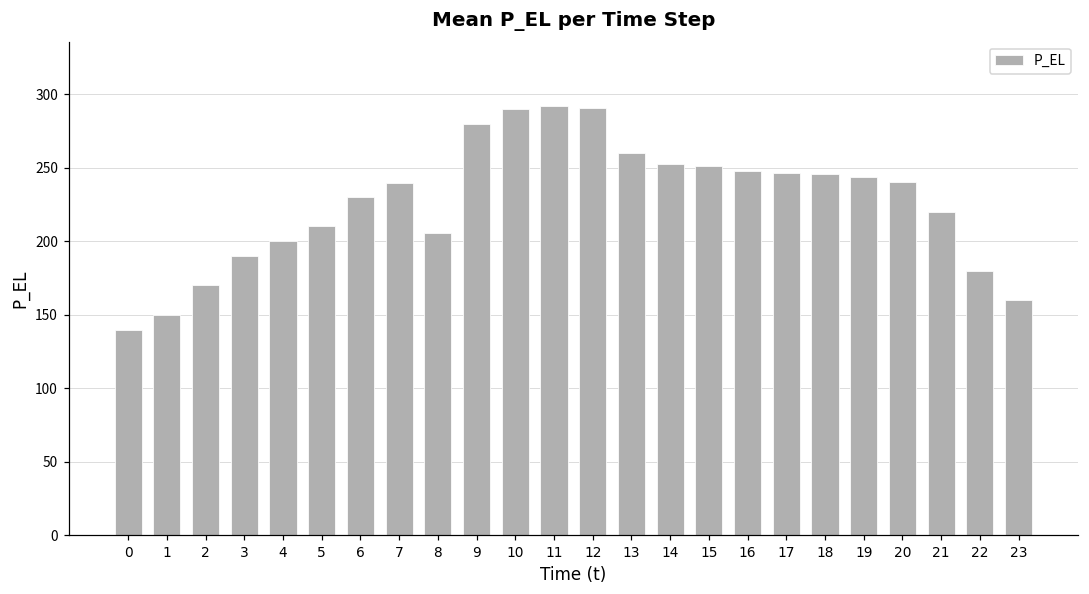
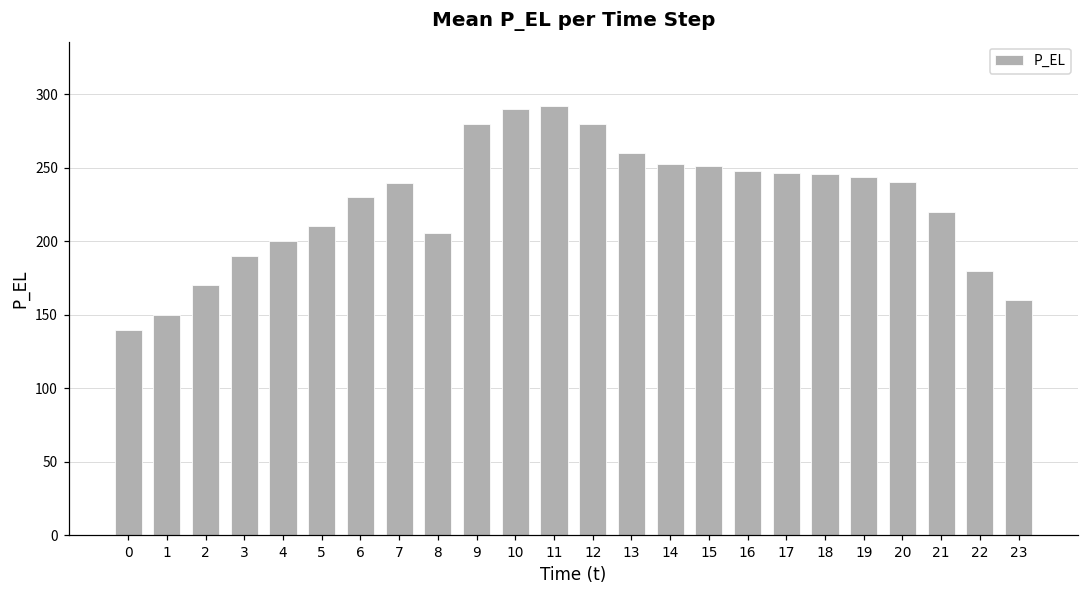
  {
    "0": 140,
    "1": 150,
    "2": 170,
    "3": 190,
    "4": 200,
    "5": 210,
    "6": 230,
    "7": 240,
    "8": 206,
    "9": 280,
    "10": 290,
    "11": 292,
-   "12": 291,
+   "12": 280,
    "13": 260,
    "14": 252,
    "15": 251,
    "16": 248,
    "17": 246,
    "18": 246,
    "19": 244,
    "20": 240,
    "21": 220,
    "22": 180,
    "23": 160
  }
